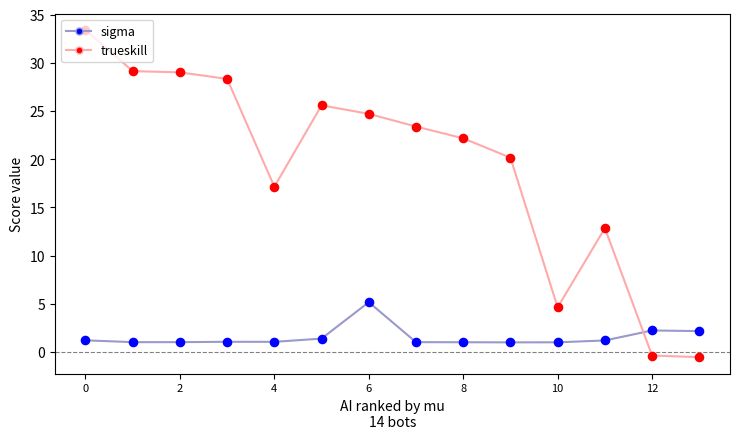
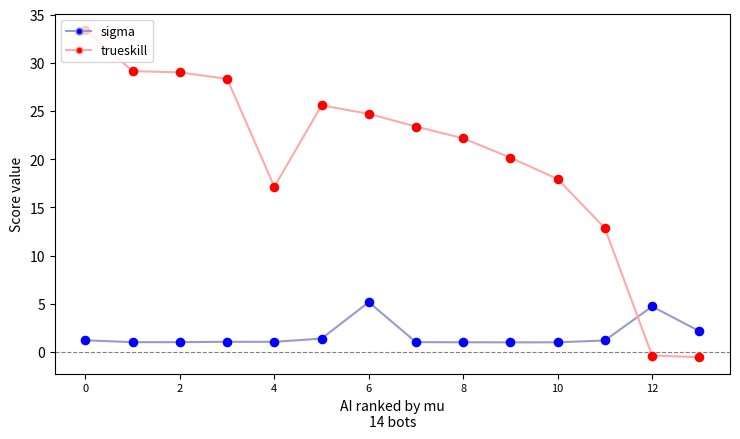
  {
    "sigma": {
      "0": 1,
      "2": 1,
      "4": 1,
      "6": 5,
      "8": 1,
      "10": 1,
-     "12": 2
+     "12": 5
    },
    "trueskill": {
      "2": 29,
      "4": 17,
      "6": 25,
      "8": 22,
-     "10": 5,
+     "10": 18,
      "12": 0
    }
  }
